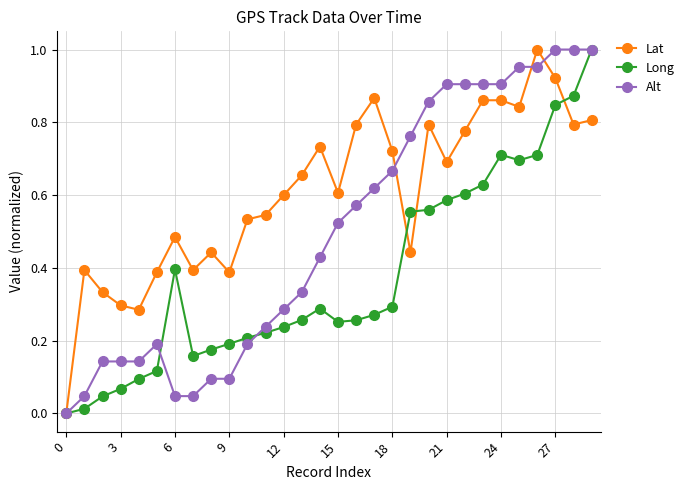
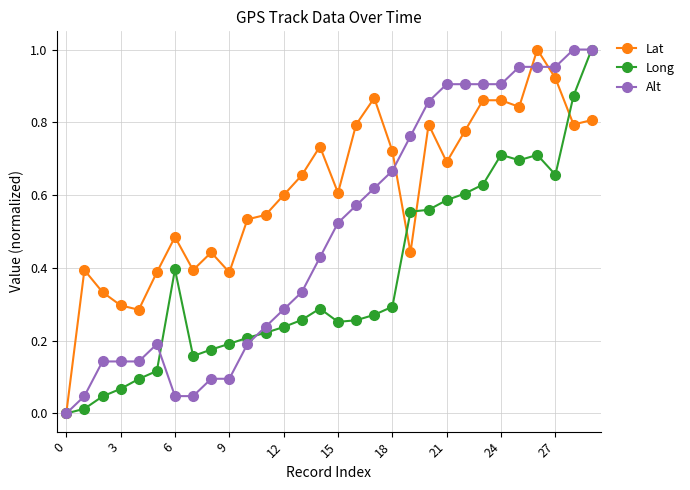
  {
    "Lat": {
      "3": 0.30,
      "6": 0.48,
      "9": 0.39,
      "12": 0.60,
      "15": 0.61,
      "18": 0.72,
      "21": 0.69,
      "24": 0.86,
      "27": 0.92
    },
    "Long": {
      "3": 0.07,
      "6": 0.40,
      "9": 0.19,
      "12": 0.24,
      "15": 0.25,
      "18": 0.29,
      "21": 0.59,
      "24": 0.71,
-     "27": 0.85
+     "27": 0.66
    },
    "Alt": {
      "3": 0.14,
      "6": 0.05,
      "9": 0.10,
      "12": 0.29,
      "15": 0.52,
      "18": 0.67,
      "21": 0.90,
      "24": 0.90,
-     "27": 1.00
+     "27": 0.95
    }
  }
